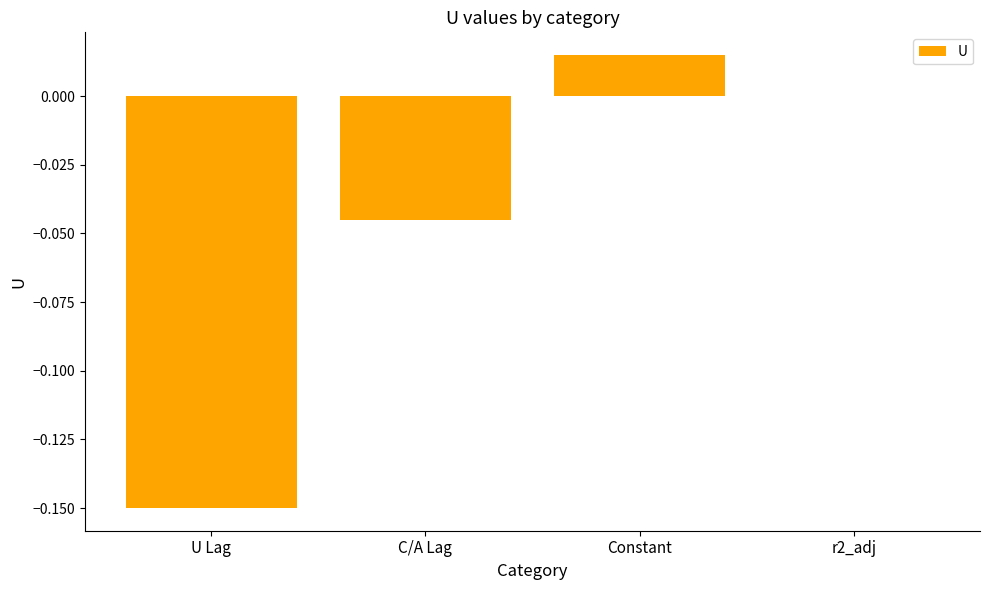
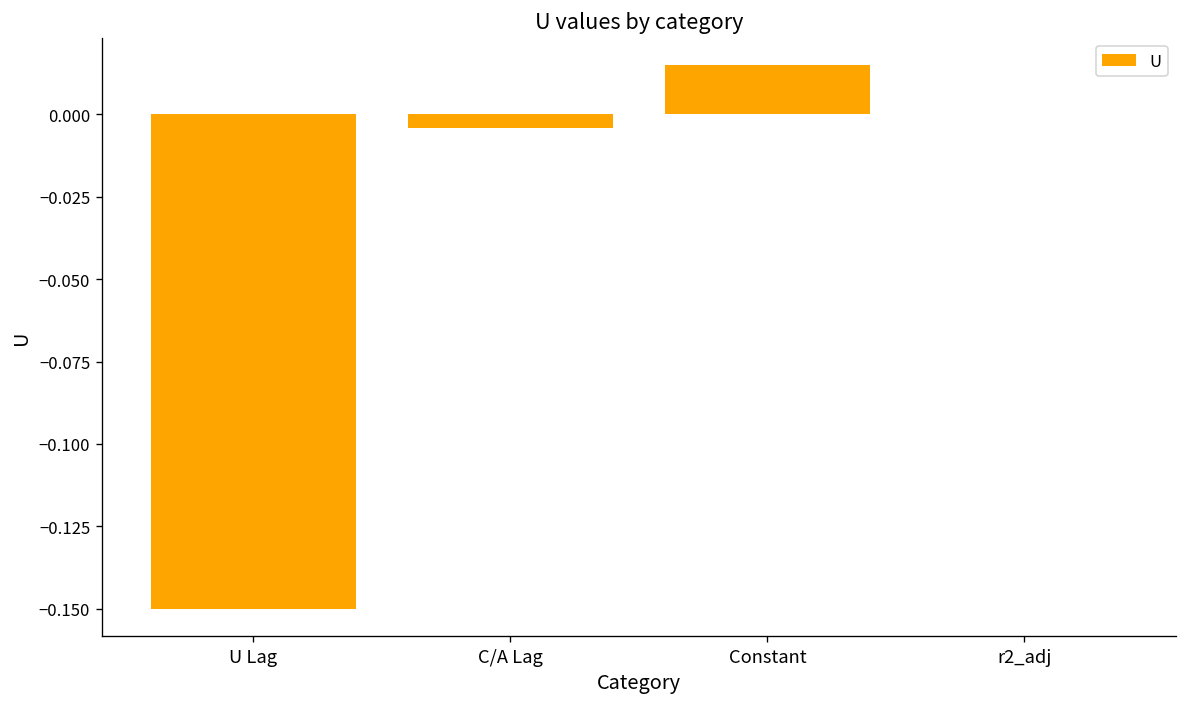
  {
    "U Lag": -0.150,
-   "C/A Lag": -0.045,
+   "C/A Lag": -0.004,
    "Constant": 0.015,
    "r2_adj": 0.000
  }
